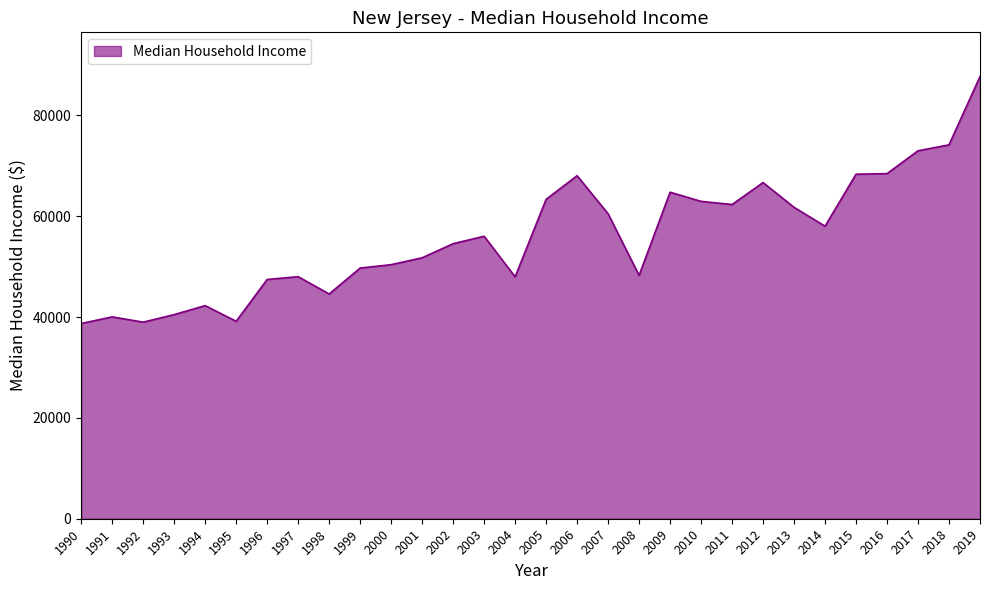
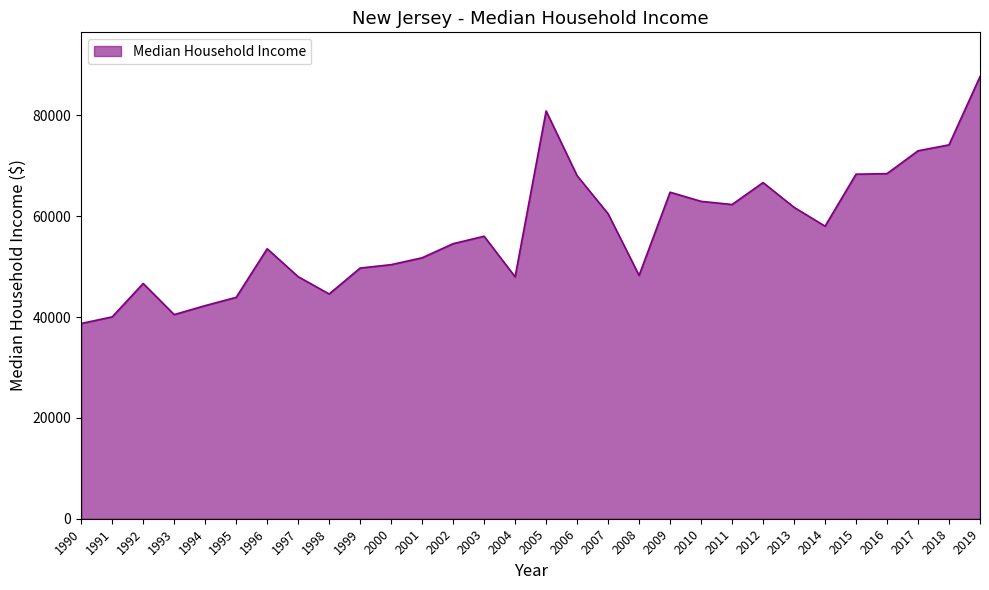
  {
    "1990": 39000,
    "1991": 40000,
-   "1992": 39000,
+   "1992": 47000,
    "1993": 41000,
    "1994": 42000,
-   "1995": 39000,
-   "1996": 47000,
+   "1995": 44000,
+   "1996": 54000,
    "1997": 48000,
    "1998": 45000,
    "1999": 50000,
    "2000": 50000,
    "2001": 52000,
    "2002": 55000,
    "2003": 56000,
    "2004": 48000,
-   "2005": 63000,
+   "2005": 81000,
    "2006": 68000,
    "2007": 61000,
    "2008": 48000,
    "2009": 65000,
    "2010": 63000,
    "2011": 62000,
    "2012": 67000,
    "2013": 62000,
    "2014": 58000,
    "2015": 68000,
    "2016": 68000,
    "2017": 73000,
    "2018": 74000,
    "2019": 88000
  }
